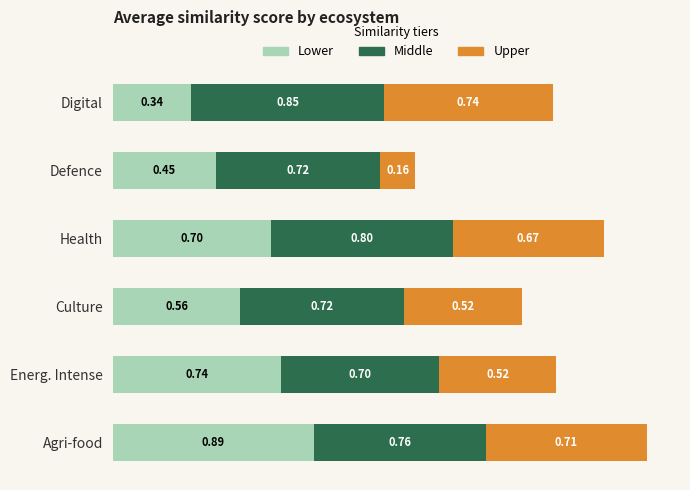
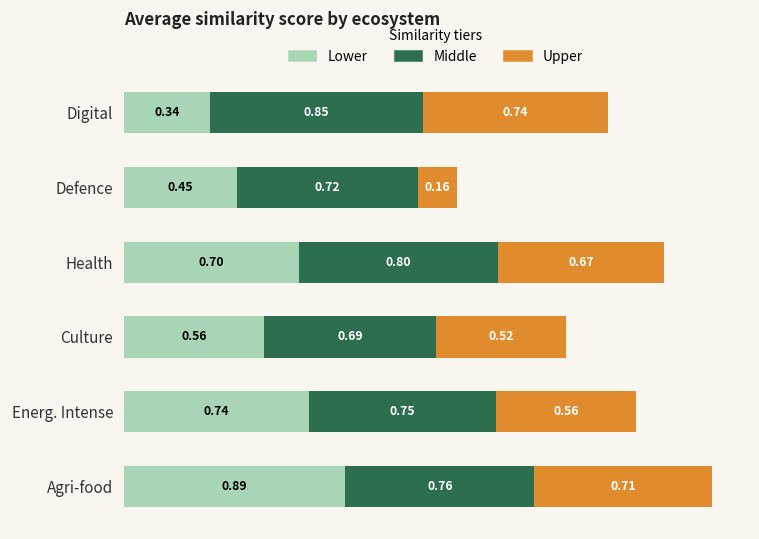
  {
    "Lower": {
      "Digital": 0.34,
      "Defence": 0.45,
      "Health": 0.70,
      "Culture": 0.56,
      "Energ. Intense": 0.74,
      "Agri-food": 0.89
    },
    "Middle": {
      "Digital": 0.85,
      "Defence": 0.72,
      "Health": 0.80,
-     "Culture": 0.72,
-     "Energ. Intense": 0.70,
+     "Culture": 0.69,
+     "Energ. Intense": 0.75,
      "Agri-food": 0.76
    },
    "Upper": {
      "Digital": 0.74,
      "Defence": 0.16,
      "Health": 0.67,
      "Culture": 0.52,
-     "Energ. Intense": 0.52,
+     "Energ. Intense": 0.56,
      "Agri-food": 0.71
    }
  }
